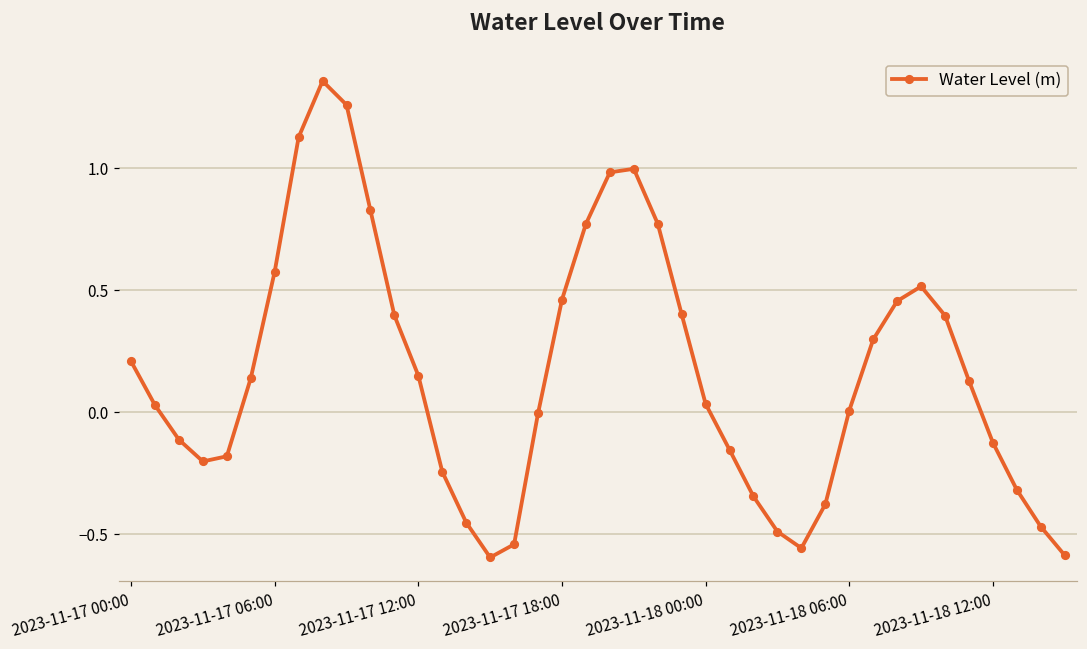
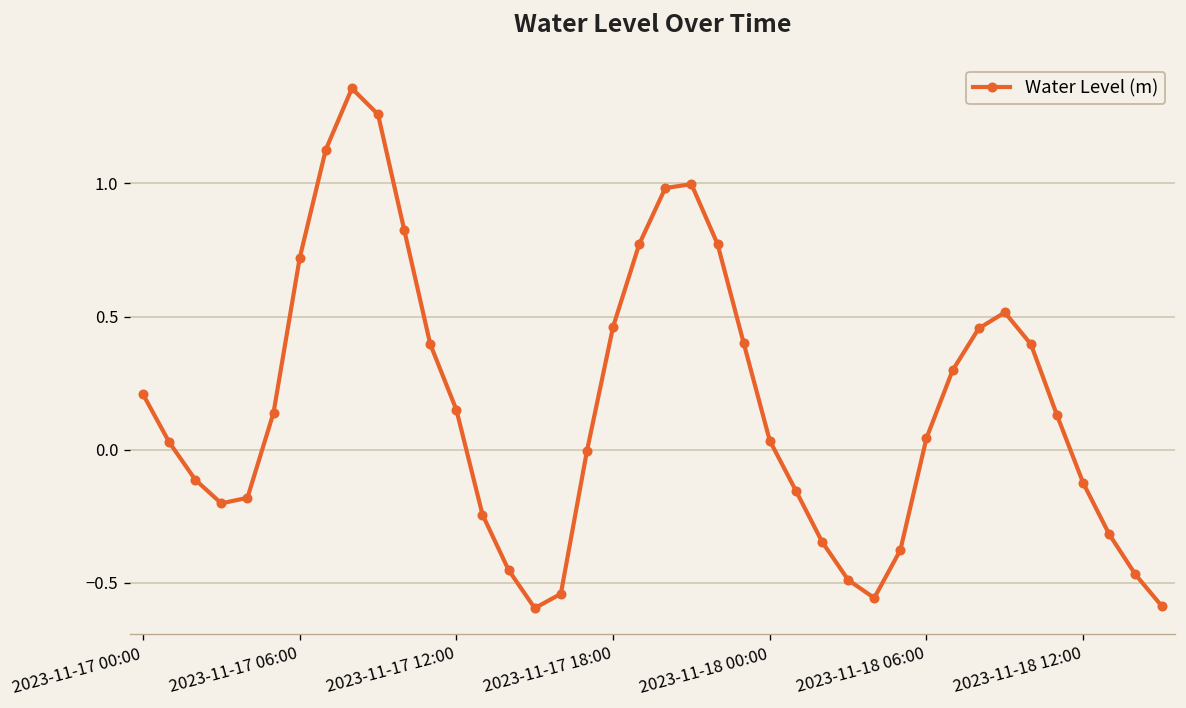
  {
    "2023-11-17 00:00": 0.21,
-   "2023-11-17 06:00": 0.58,
+   "2023-11-17 06:00": 0.72,
    "2023-11-17 12:00": 0.15,
    "2023-11-17 18:00": 0.46,
    "2023-11-18 00:00": 0.03,
-   "2023-11-18 06:00": 0.01,
+   "2023-11-18 06:00": 0.04,
    "2023-11-18 12:00": -0.13
  }
